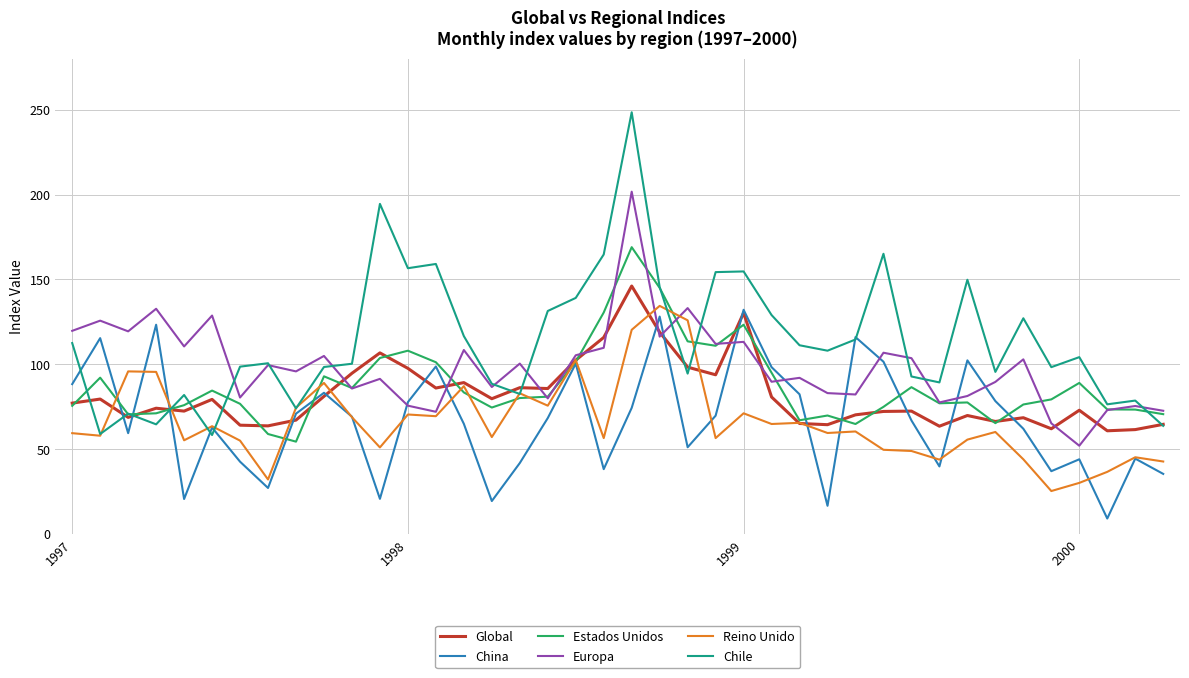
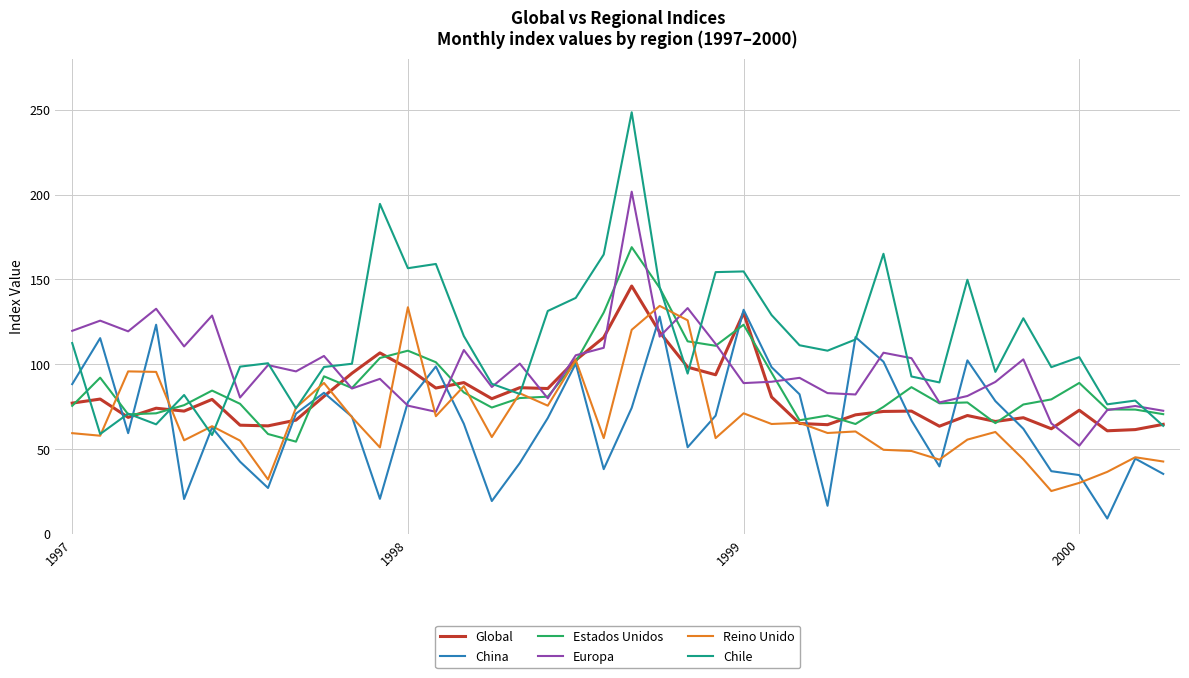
  {
    "Global": {
      "1997": 77,
      "1998": 98,
      "1999": 130,
      "2000": 73
    },
    "China": {
      "1997": 88,
      "1998": 78,
      "1999": 132,
-     "2000": 44
+     "2000": 35
    },
    "Europa": {
      "1997": 120,
      "1998": 76,
-     "1999": 113,
+     "1999": 89,
      "2000": 52
    },
    "Reino Unido": {
      "1997": 59,
-     "1998": 70,
+     "1998": 134,
      "1999": 71,
      "2000": 30
    }
  }
